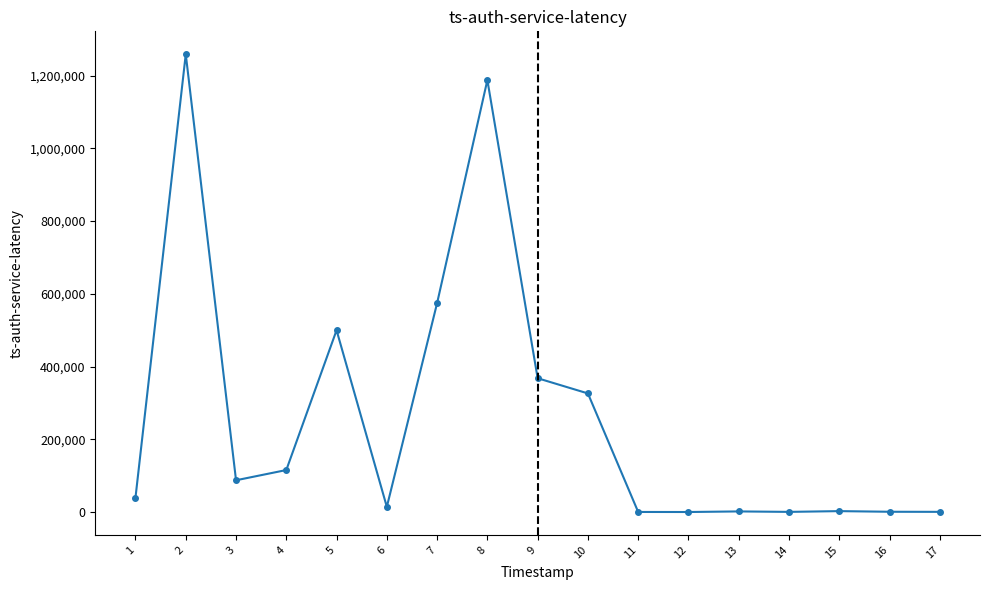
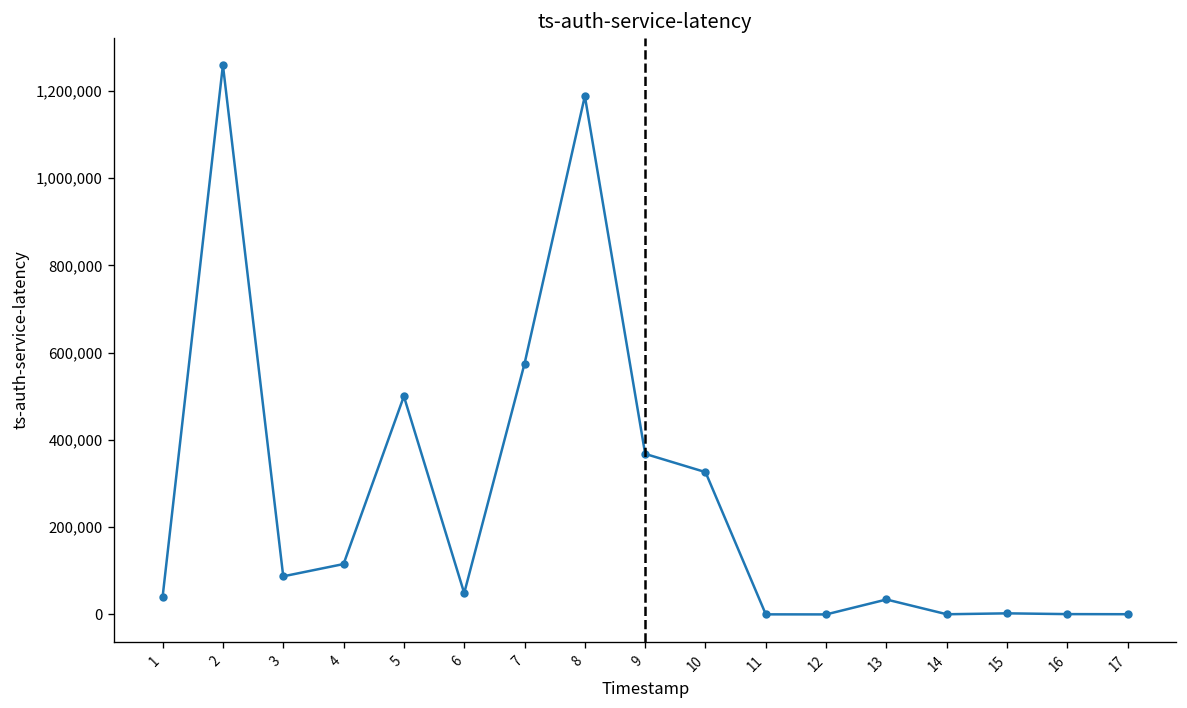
  {
    "1": "40,000",
    "2": "1,260,000",
    "3": "90,000",
    "4": "120,000",
    "5": "500,000",
-   "6": "10,000",
+   "6": "50,000",
    "7": "570,000",
    "8": "1,190,000",
    "9": "370,000",
    "10": "330,000",
    "11": "0",
    "12": "0",
-   "13": "0",
+   "13": "30,000",
    "14": "0",
    "15": "0",
    "16": "0",
    "17": "0"
  }
